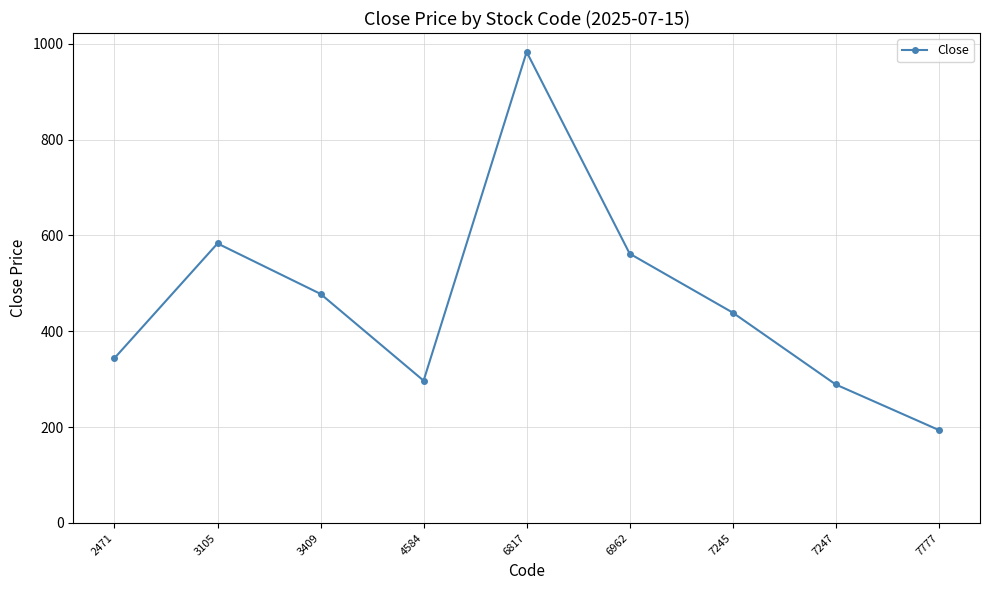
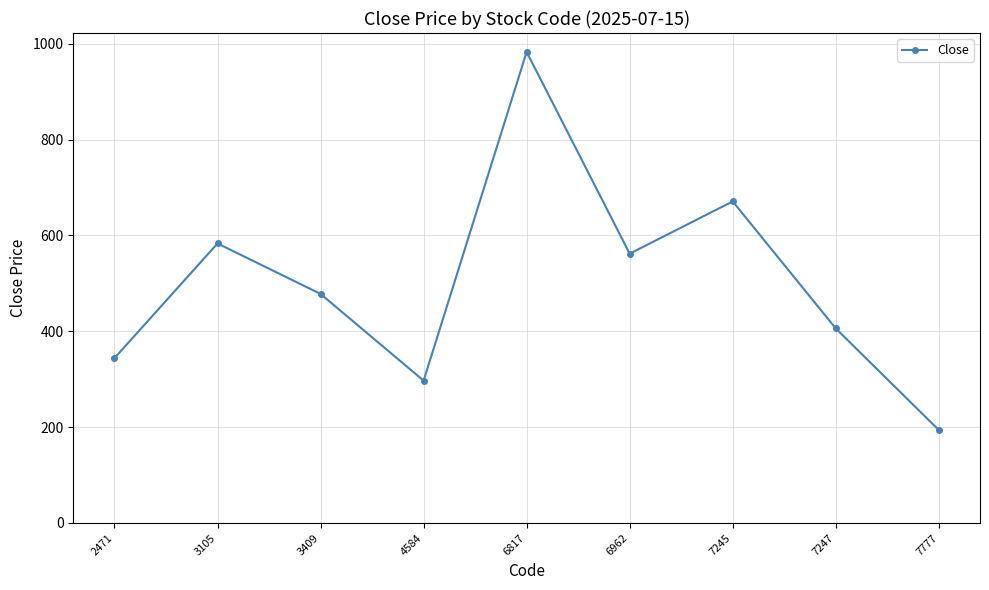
  {
    "2471": 340,
    "3105": 580,
    "3409": 480,
    "4584": 300,
    "6817": 980,
    "6962": 560,
-   "7245": 440,
-   "7247": 290,
+   "7245": 670,
+   "7247": 410,
    "7777": 190
  }
